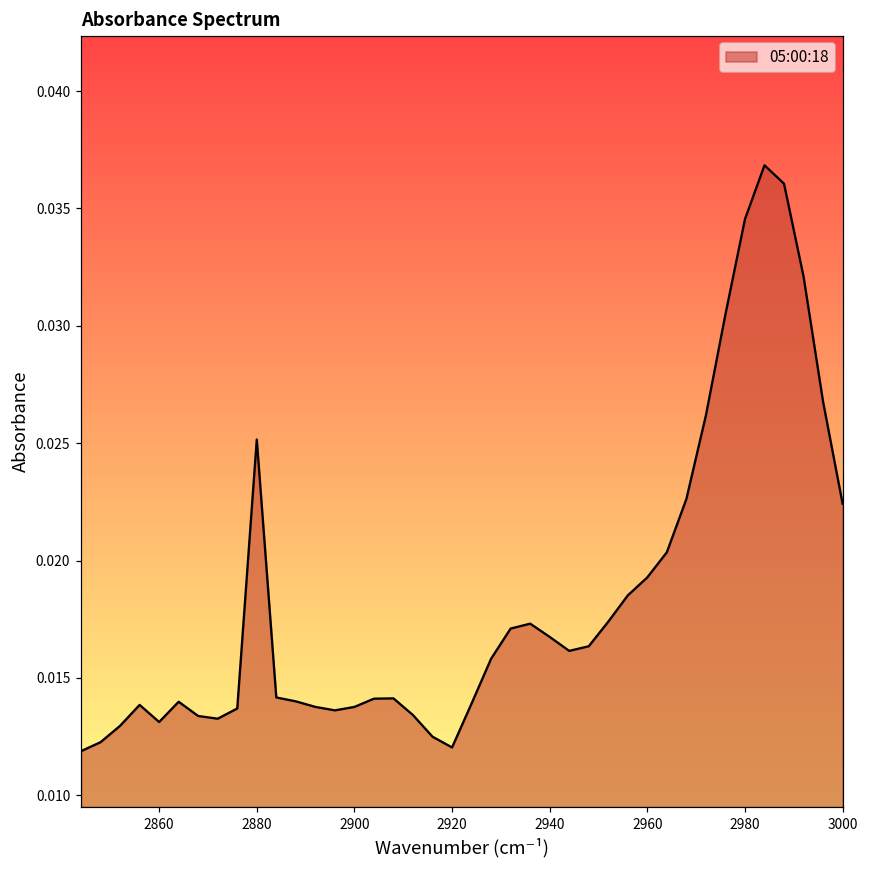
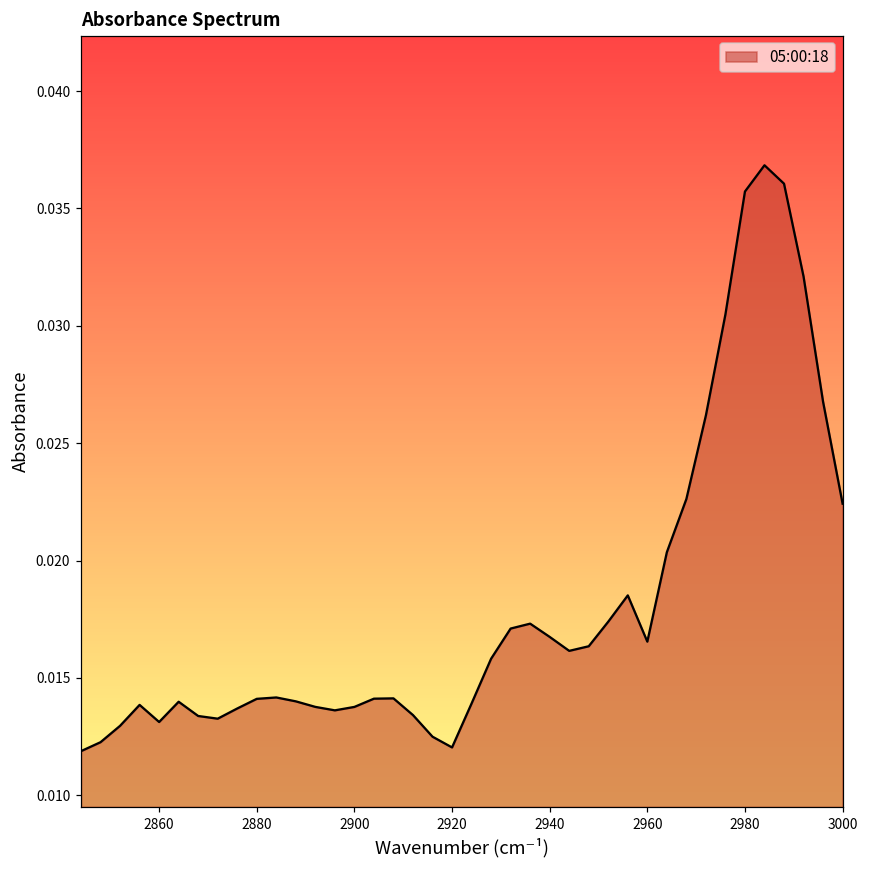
  {
    "2860": 0.0131,
-   "2880": 0.0252,
+   "2880": 0.0141,
    "2900": 0.0138,
    "2920": 0.0120,
    "2940": 0.0167,
-   "2960": 0.0193,
-   "2980": 0.0345,
+   "2960": 0.0165,
+   "2980": 0.0357,
    "3000": 0.0224
  }
